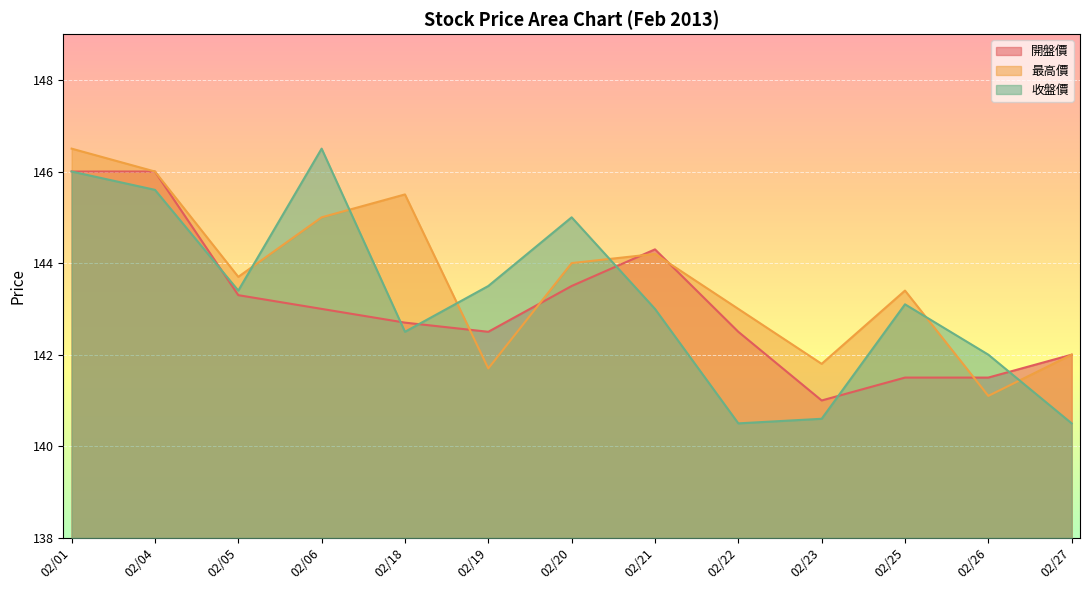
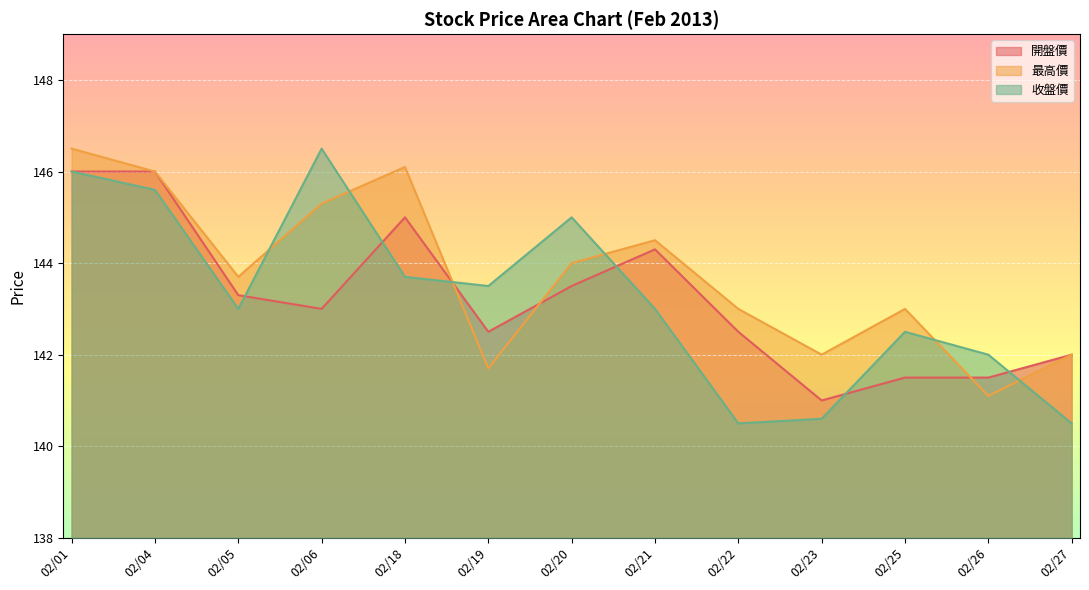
  {
    "開盤價": {
      "02/05": 143.3,
      "02/06": 143.0,
-     "02/18": 142.7,
+     "02/18": 145.0,
      "02/19": 142.5,
      "02/20": 143.5,
      "02/21": 144.3,
      "02/22": 142.5,
      "02/23": 141.0,
      "02/25": 141.5,
      "02/26": 141.5
    },
    "最高價": {
      "02/01": 146.5,
      "02/05": 143.7,
-     "02/06": 145.0,
-     "02/18": 145.5,
+     "02/06": 145.3,
+     "02/18": 146.1,
      "02/19": 141.7,
      "02/20": 144.0,
-     "02/21": 144.2,
+     "02/21": 144.5,
      "02/22": 143.0,
-     "02/23": 141.8,
-     "02/25": 143.4,
+     "02/23": 142.0,
+     "02/25": 143.0,
      "02/26": 141.1
    },
    "收盤價": {
      "02/04": 145.6,
-     "02/05": 143.4,
+     "02/05": 143.0,
      "02/06": 146.5,
-     "02/18": 142.5,
+     "02/18": 143.7,
      "02/19": 143.5,
      "02/20": 145.0,
      "02/21": 143.0,
      "02/22": 140.5,
      "02/23": 140.6,
-     "02/25": 143.1,
+     "02/25": 142.5,
      "02/26": 142.0,
      "02/27": 140.5
    }
  }
